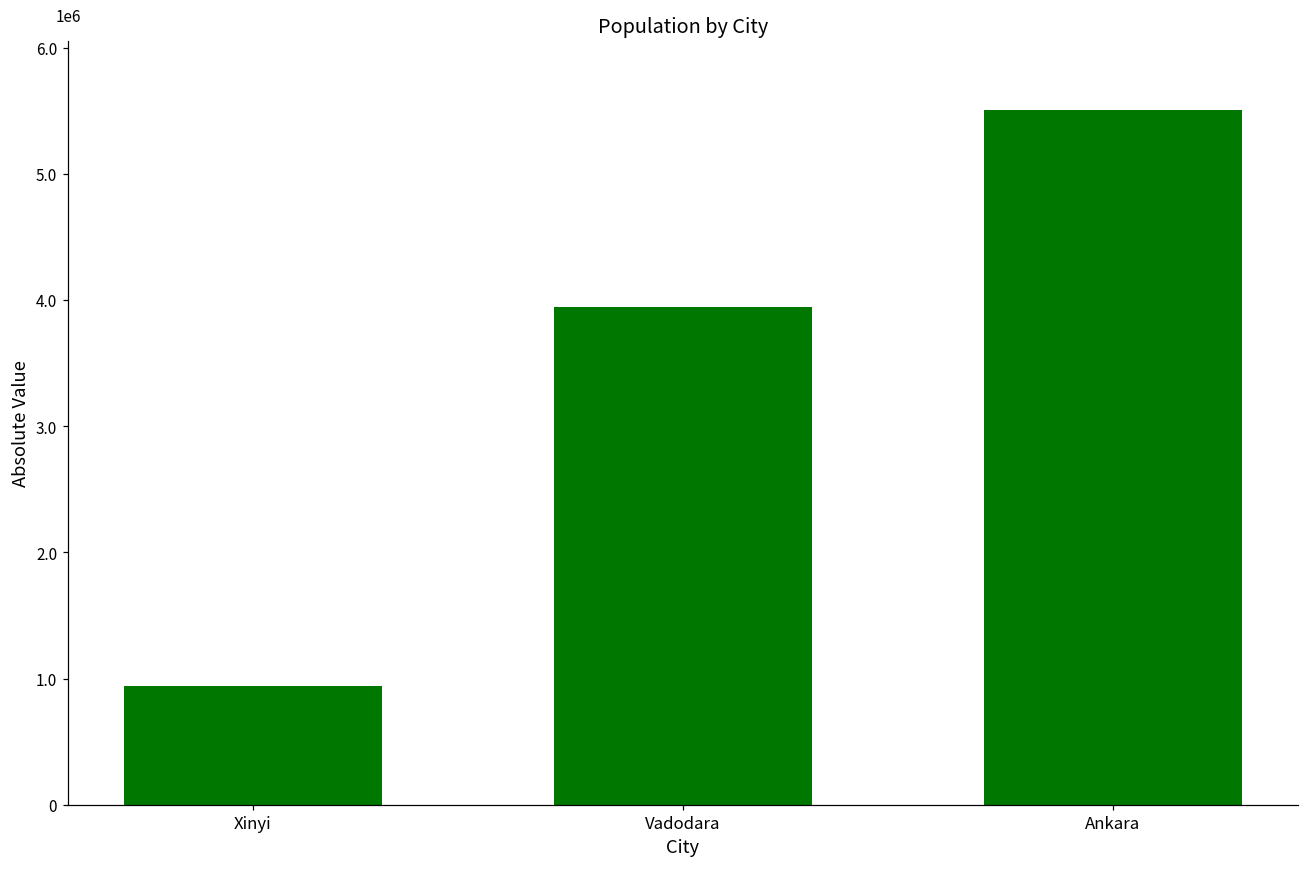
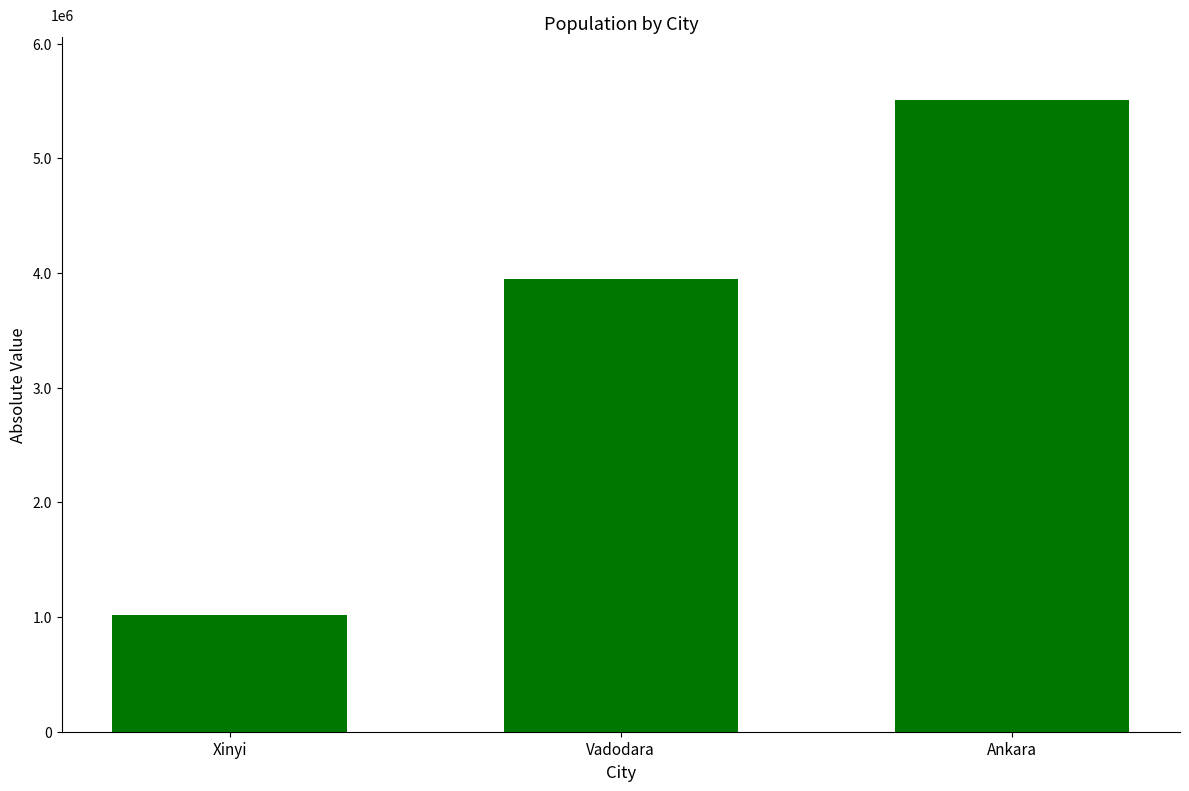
  {
-   "Xinyi": 0.94,
+   "Xinyi": 1.01,
    "Vadodara": 3.94,
    "Ankara": 5.50
  }
